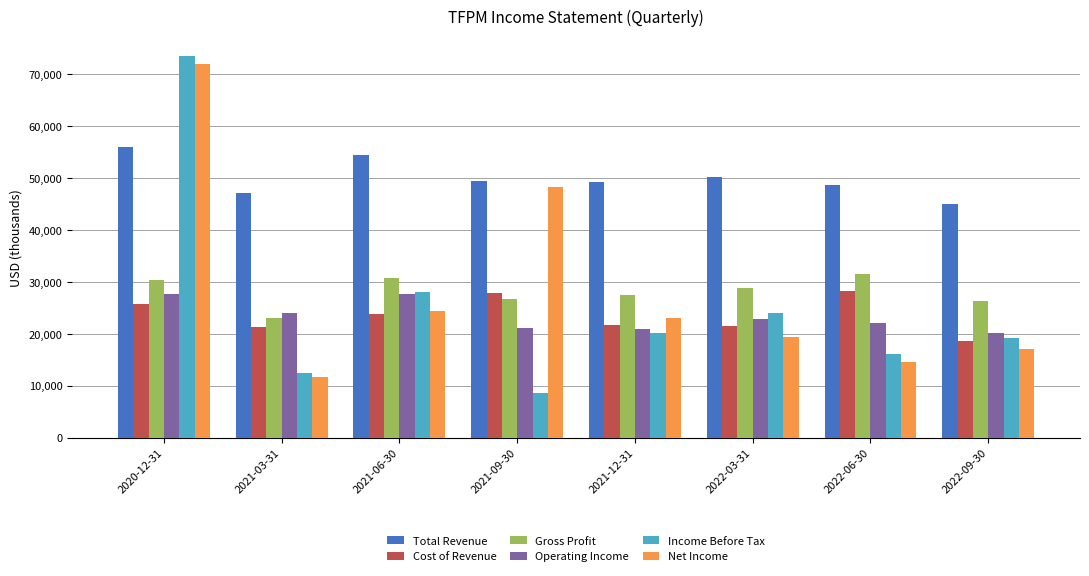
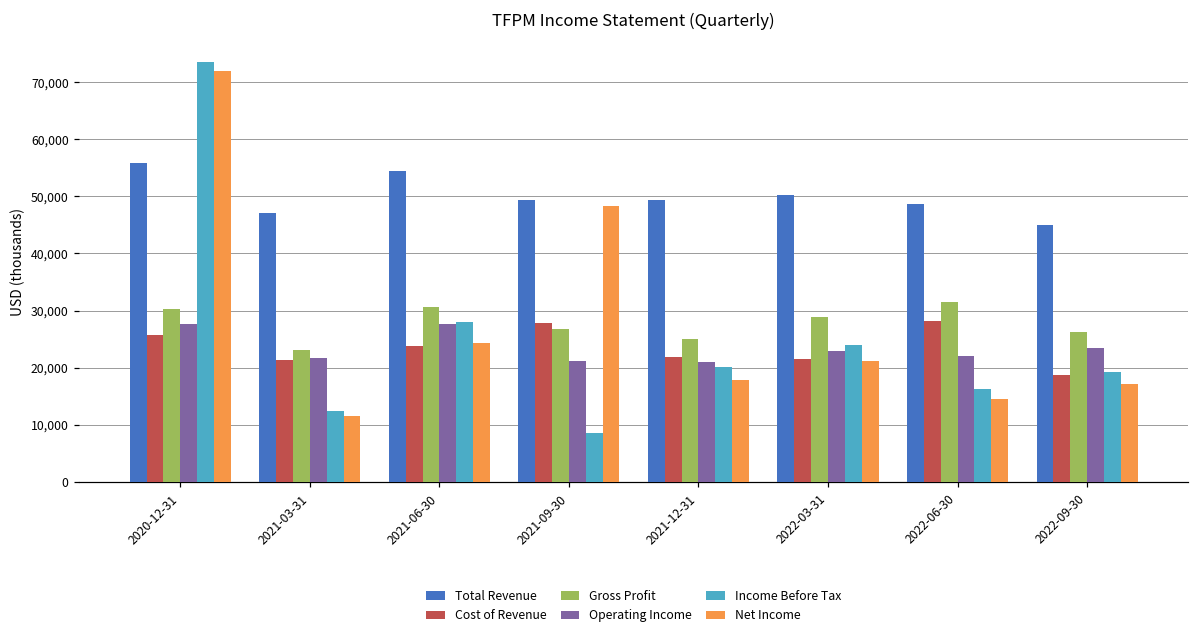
  {
    "Cost of Revenue": {
      "2020-12-31": "26,000",
      "2021-03-31": "21,000",
      "2021-06-30": "24,000",
      "2021-09-30": "28,000",
      "2021-12-31": "22,000",
      "2022-03-31": "22,000",
      "2022-06-30": "28,000",
      "2022-09-30": "19,000"
    },
    "Gross Profit": {
      "2020-12-31": "30,000",
      "2021-03-31": "23,000",
      "2021-06-30": "31,000",
      "2021-09-30": "27,000",
-     "2021-12-31": "28,000",
+     "2021-12-31": "25,000",
      "2022-03-31": "29,000",
      "2022-06-30": "32,000",
      "2022-09-30": "26,000"
    },
    "Operating Income": {
      "2020-12-31": "28,000",
-     "2021-03-31": "24,000",
+     "2021-03-31": "22,000",
      "2021-06-30": "28,000",
      "2021-09-30": "21,000",
      "2021-12-31": "21,000",
      "2022-03-31": "23,000",
      "2022-06-30": "22,000",
-     "2022-09-30": "20,000"
+     "2022-09-30": "23,000"
    },
    "Net Income": {
      "2020-12-31": "72,000",
      "2021-03-31": "12,000",
      "2021-06-30": "24,000",
      "2021-09-30": "48,000",
-     "2021-12-31": "23,000",
-     "2022-03-31": "19,000",
+     "2021-12-31": "18,000",
+     "2022-03-31": "21,000",
      "2022-06-30": "15,000",
      "2022-09-30": "17,000"
    }
  }
